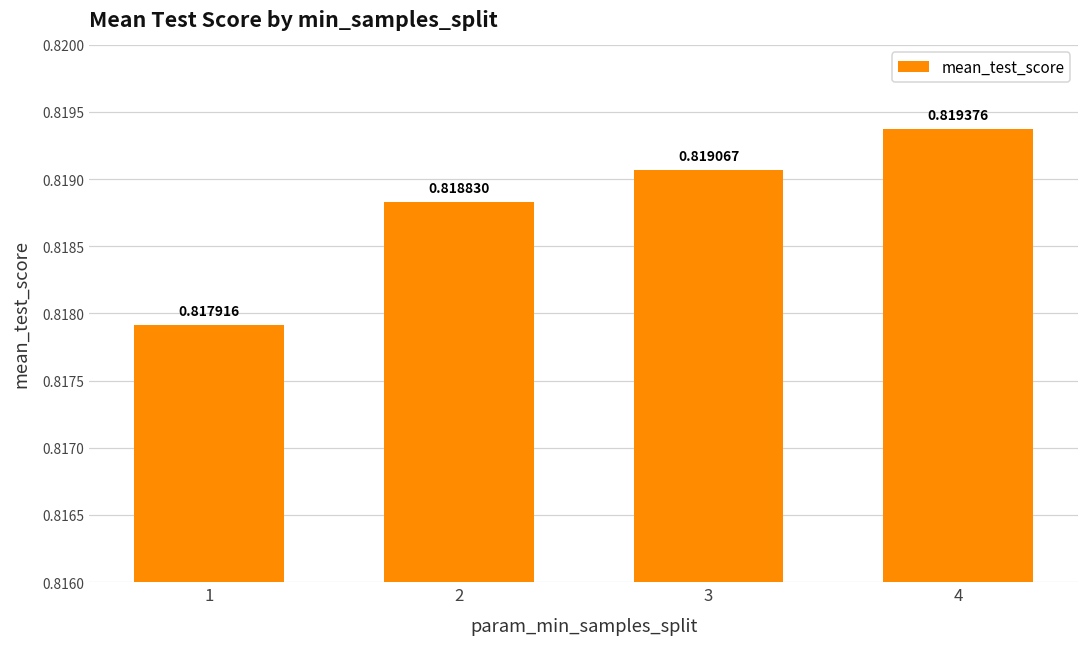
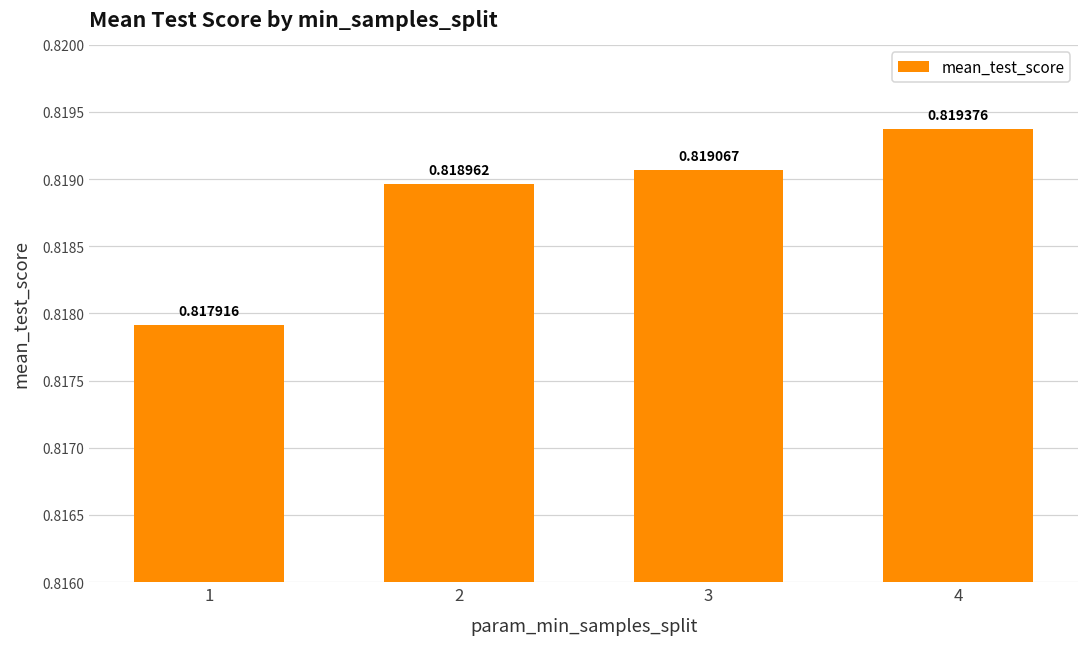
  {
    "1": 0.817916,
-   "2": 0.818830,
+   "2": 0.818962,
    "3": 0.819067,
    "4": 0.819376
  }
